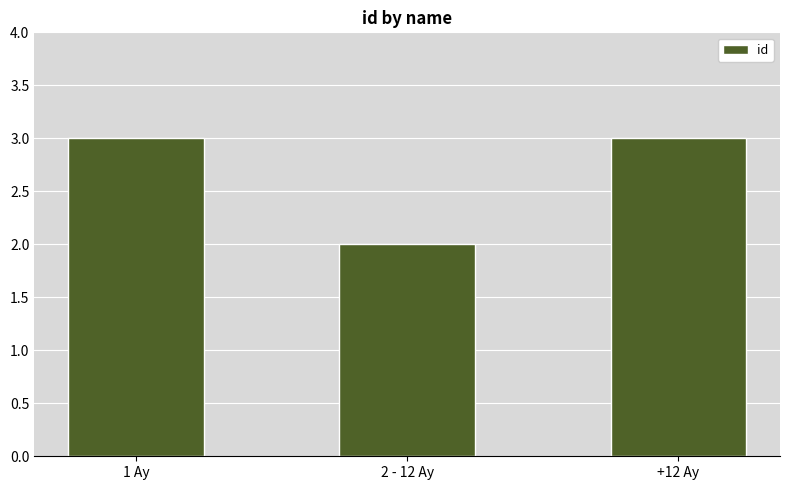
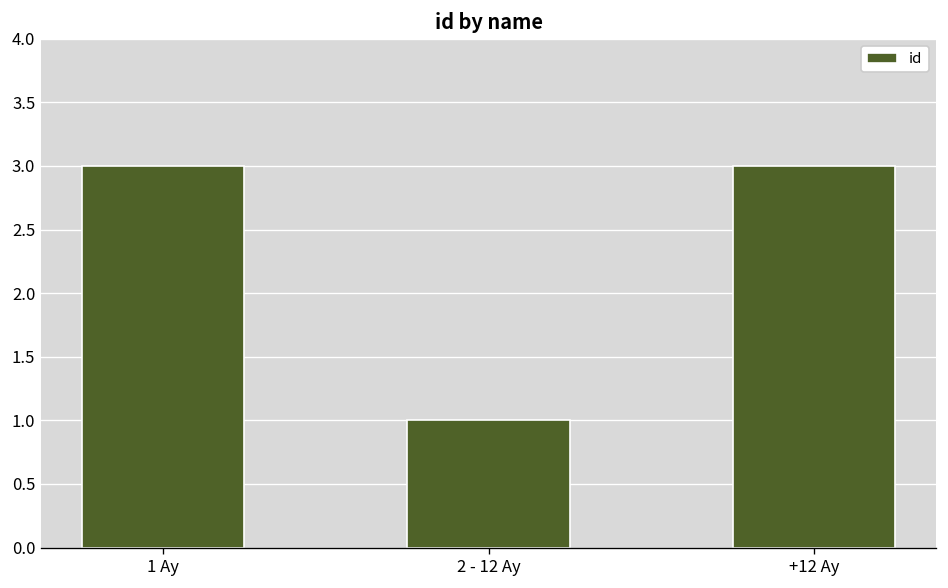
  {
    "1 Ay": 3,
-   "2 - 12 Ay": 2,
+   "2 - 12 Ay": 1,
    "+12 Ay": 3
  }
